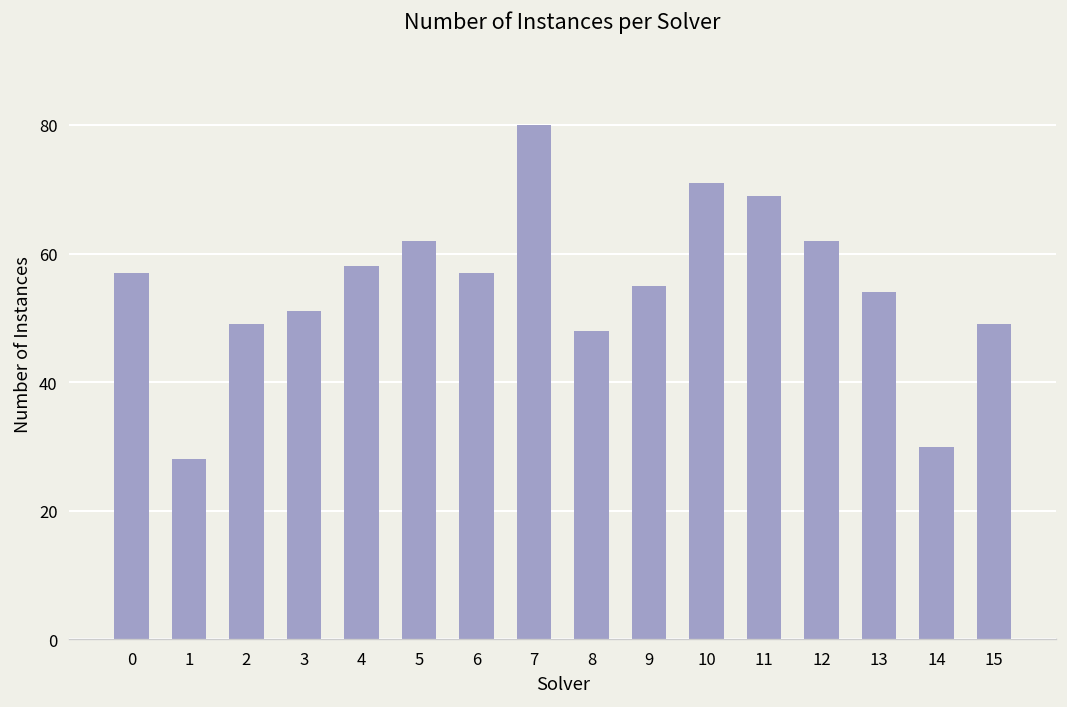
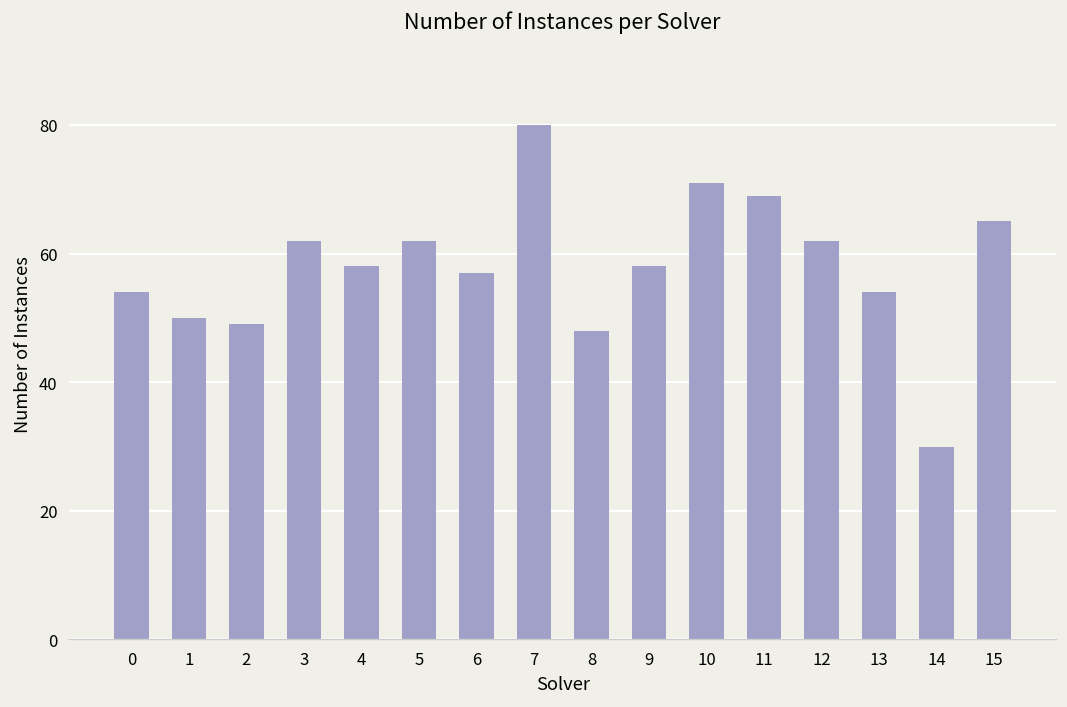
  {
-   "0": 57,
-   "1": 28,
+   "0": 54,
+   "1": 50,
    "2": 49,
-   "3": 51,
+   "3": 62,
    "4": 58,
    "5": 62,
    "6": 57,
    "7": 80,
    "8": 48,
-   "9": 55,
+   "9": 58,
    "10": 71,
    "11": 69,
    "12": 62,
    "13": 54,
    "14": 30,
-   "15": 49
+   "15": 65
  }
